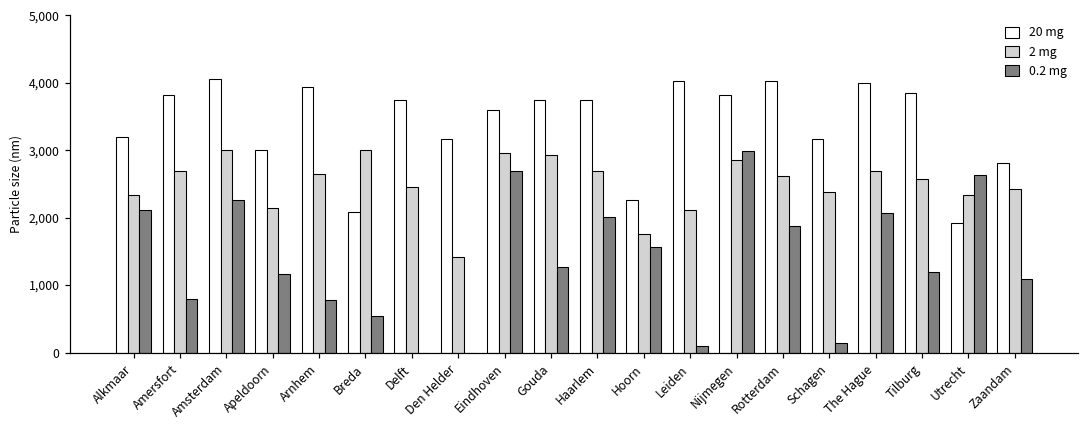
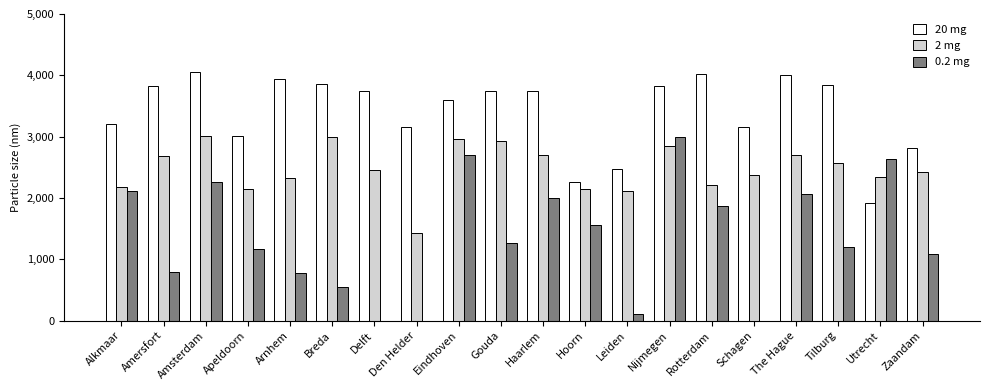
  {
    "20 mg": {
      "Alkmaar": "3,200",
      "Amersfort": "3,800",
      "Amsterdam": "4,100",
      "Apeldoorn": "3,000",
      "Arnhem": "3,900",
-     "Breda": "2,100",
+     "Breda": "3,900",
      "Delft": "3,700",
      "Den Helder": "3,200",
      "Eindhoven": "3,600",
      "Gouda": "3,700",
      "Haarlem": "3,700",
      "Hoorn": "2,300",
-     "Leiden": "4,000",
+     "Leiden": "2,500",
      "Nijmegen": "3,800",
      "Rotterdam": "4,000",
      "Schagen": "3,200",
      "The Hague": "4,000",
      "Tilburg": "3,800",
      "Utrecht": "1,900",
      "Zaandam": "2,800"
    },
    "2 mg": {
-     "Alkmaar": "2,300",
+     "Alkmaar": "2,200",
      "Amersfort": "2,700",
      "Amsterdam": "3,000",
      "Apeldoorn": "2,100",
-     "Arnhem": "2,700",
+     "Arnhem": "2,300",
      "Breda": "3,000",
      "Delft": "2,500",
      "Den Helder": "1,400",
      "Eindhoven": "3,000",
      "Gouda": "2,900",
      "Haarlem": "2,700",
-     "Hoorn": "1,800",
+     "Hoorn": "2,100",
      "Leiden": "2,100",
      "Nijmegen": "2,800",
-     "Rotterdam": "2,600",
+     "Rotterdam": "2,200",
      "Schagen": "2,400",
      "The Hague": "2,700",
      "Tilburg": "2,600",
      "Utrecht": "2,300",
      "Zaandam": "2,400"
    },
    "0.2 mg": {
      "Alkmaar": "2,100",
      "Amersfort": "800",
      "Amsterdam": "2,300",
      "Apeldoorn": "1,200",
      "Arnhem": "800",
      "Breda": "500",
      "Delft": "0",
      "Den Helder": "0",
      "Eindhoven": "2,700",
      "Gouda": "1,300",
      "Haarlem": "2,000",
      "Hoorn": "1,600",
      "Leiden": "100",
      "Nijmegen": "3,000",
      "Rotterdam": "1,900",
-     "Schagen": "100",
+     "Schagen": "0",
      "The Hague": "2,100",
      "Tilburg": "1,200",
      "Utrecht": "2,600",
      "Zaandam": "1,100"
    }
  }
